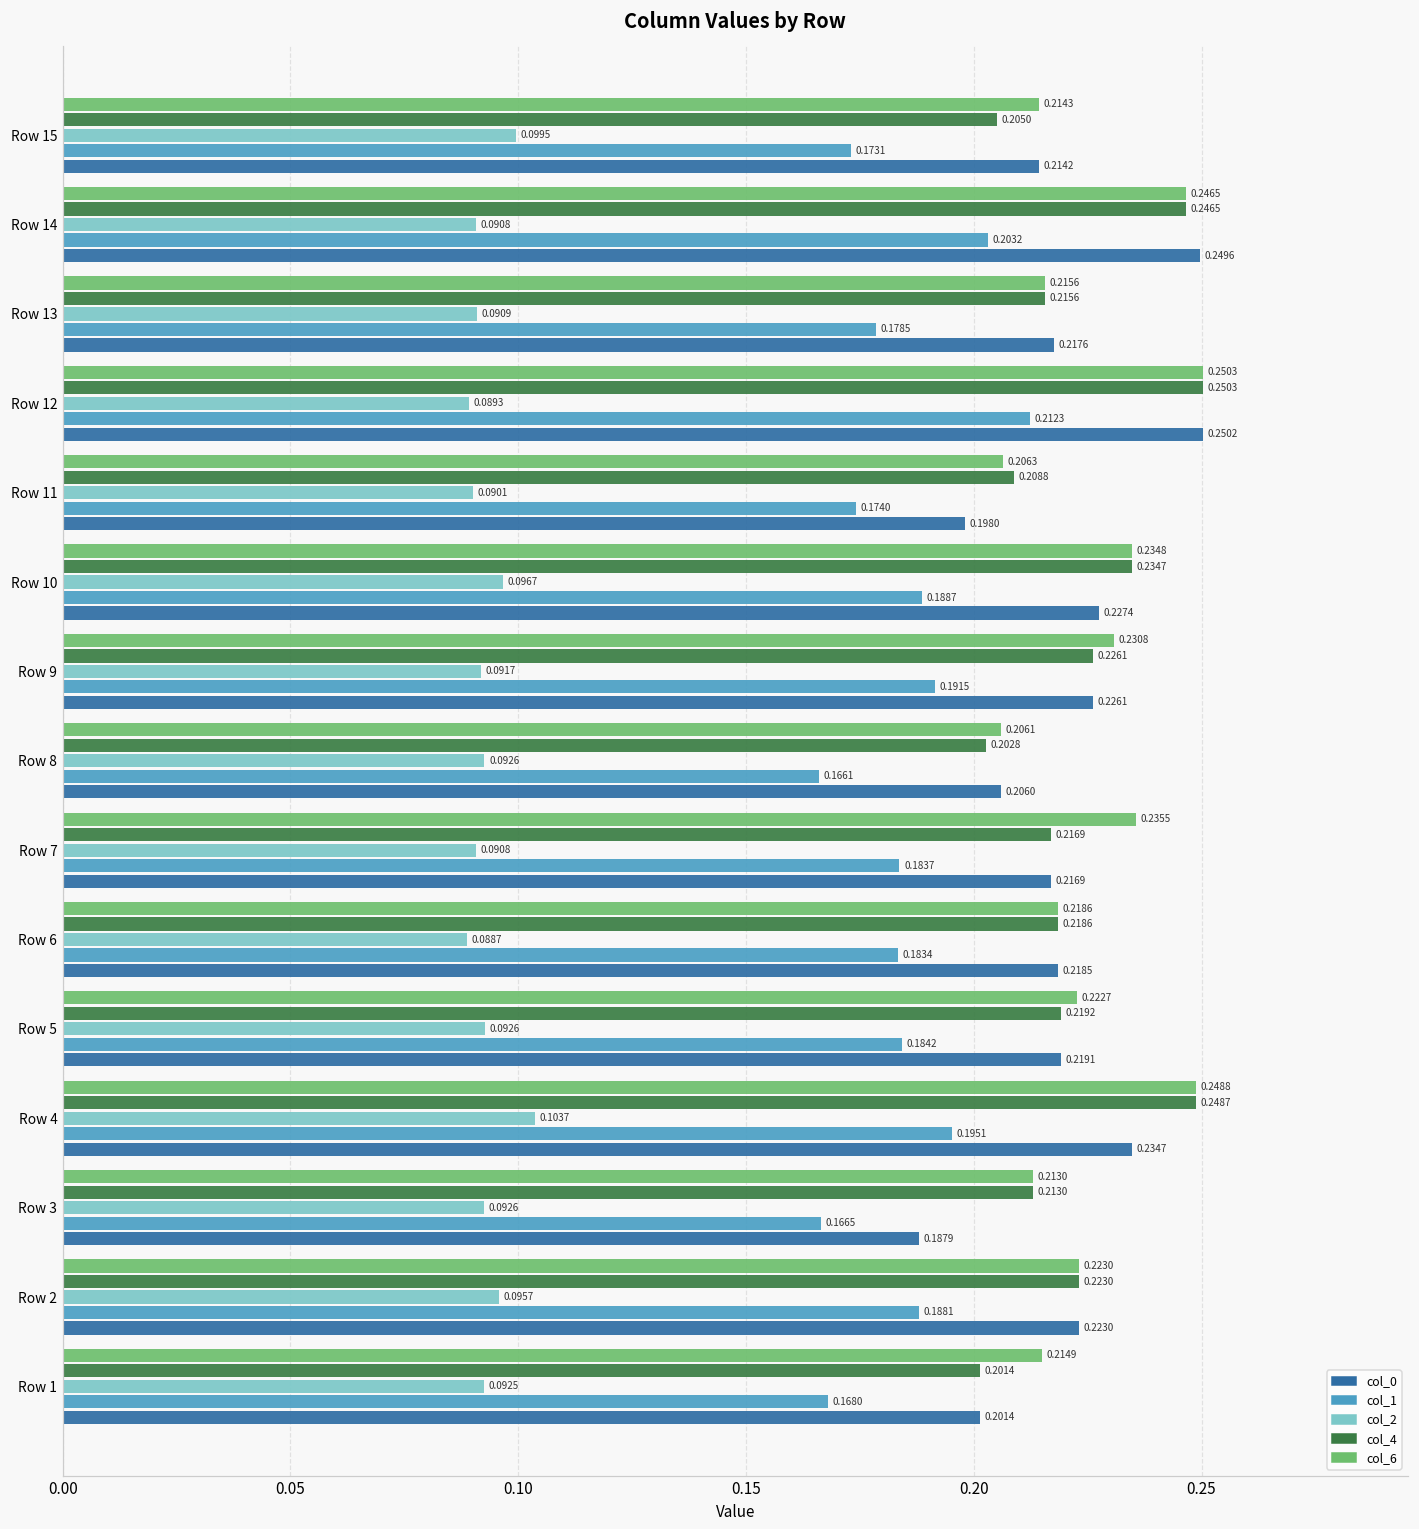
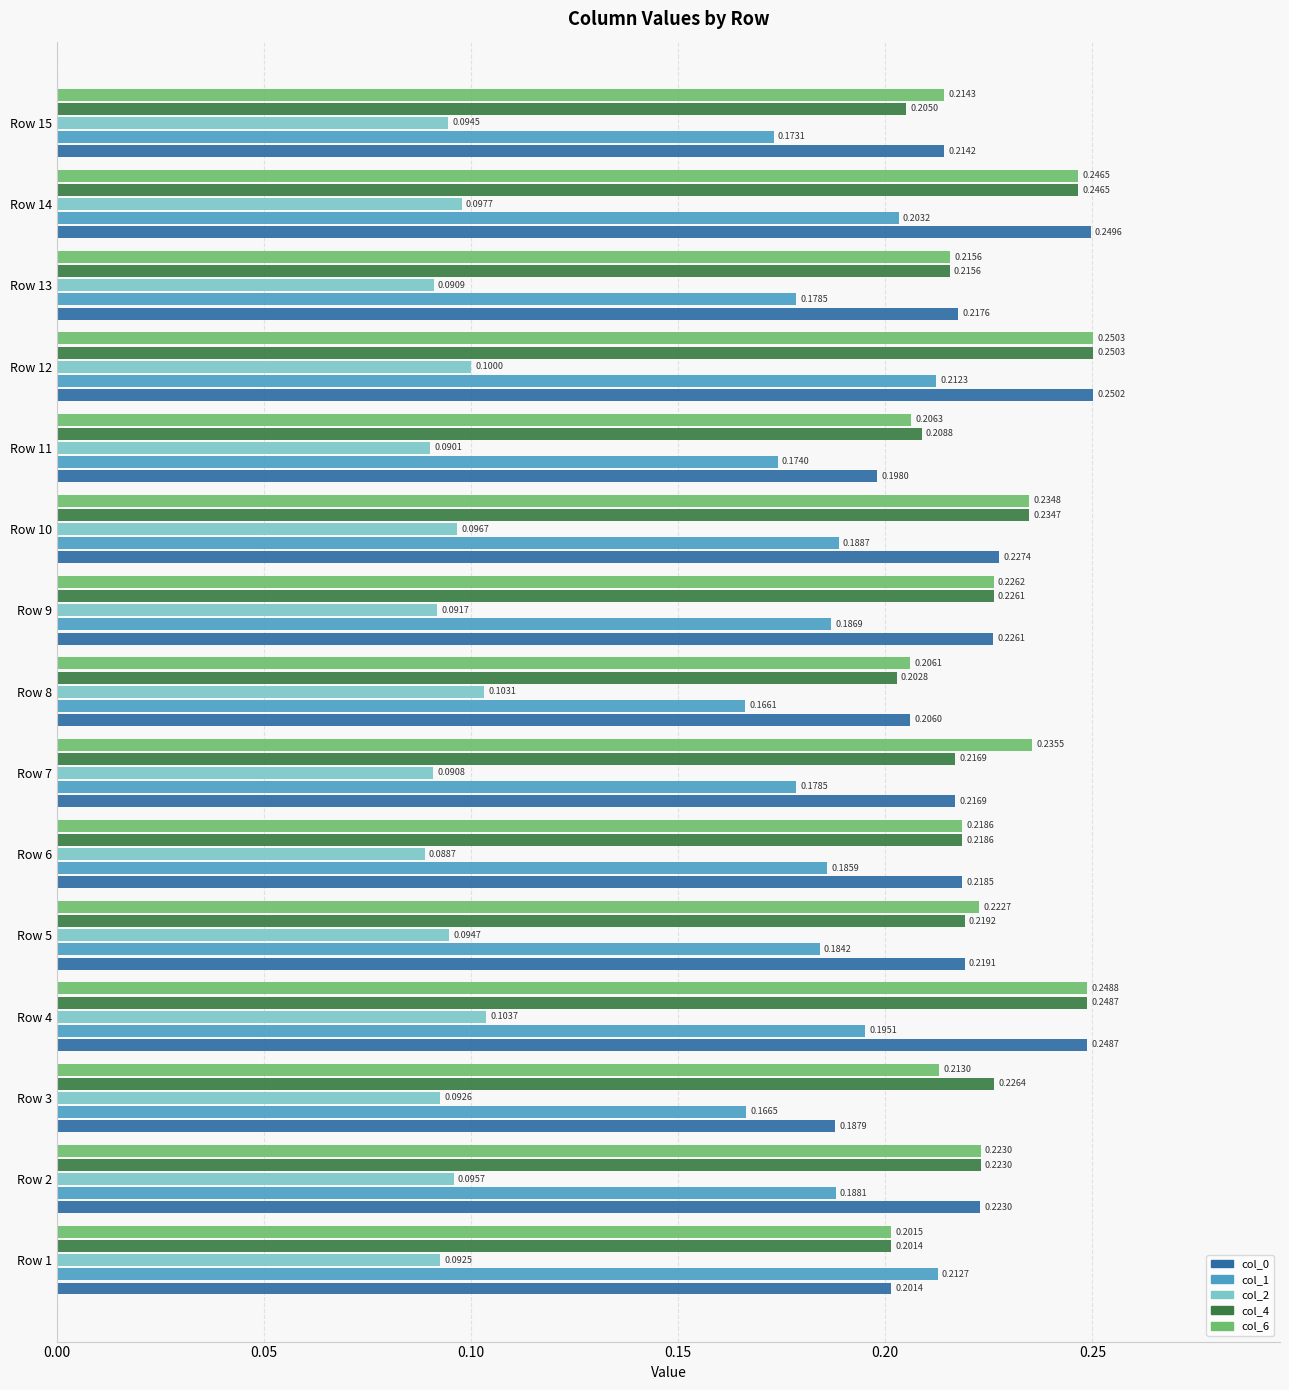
  {
    "col_0": {
      "Row 15": 0.2142,
      "Row 14": 0.2496,
      "Row 13": 0.2176,
      "Row 12": 0.2502,
      "Row 11": 0.1980,
      "Row 10": 0.2274,
      "Row 9": 0.2261,
      "Row 8": 0.2060,
      "Row 7": 0.2169,
      "Row 6": 0.2185,
      "Row 5": 0.2191,
-     "Row 4": 0.2347,
+     "Row 4": 0.2487,
      "Row 3": 0.1879,
      "Row 2": 0.2230,
      "Row 1": 0.2014
    },
    "col_1": {
      "Row 15": 0.1731,
      "Row 14": 0.2032,
      "Row 13": 0.1785,
      "Row 12": 0.2123,
      "Row 11": 0.1740,
      "Row 10": 0.1887,
-     "Row 9": 0.1915,
+     "Row 9": 0.1869,
      "Row 8": 0.1661,
-     "Row 7": 0.1837,
-     "Row 6": 0.1834,
+     "Row 7": 0.1785,
+     "Row 6": 0.1859,
      "Row 5": 0.1842,
      "Row 4": 0.1951,
      "Row 3": 0.1665,
      "Row 2": 0.1881,
-     "Row 1": 0.1680
+     "Row 1": 0.2127
    },
    "col_2": {
-     "Row 15": 0.0995,
-     "Row 14": 0.0908,
+     "Row 15": 0.0945,
+     "Row 14": 0.0977,
      "Row 13": 0.0909,
-     "Row 12": 0.0893,
+     "Row 12": 0.1000,
      "Row 11": 0.0901,
      "Row 10": 0.0967,
      "Row 9": 0.0917,
-     "Row 8": 0.0926,
+     "Row 8": 0.1031,
      "Row 7": 0.0908,
      "Row 6": 0.0887,
-     "Row 5": 0.0926,
+     "Row 5": 0.0947,
      "Row 4": 0.1037,
      "Row 3": 0.0926,
      "Row 2": 0.0957,
      "Row 1": 0.0925
    },
    "col_4": {
      "Row 15": 0.2050,
      "Row 14": 0.2465,
      "Row 13": 0.2156,
      "Row 12": 0.2503,
      "Row 11": 0.2088,
      "Row 10": 0.2347,
      "Row 9": 0.2261,
      "Row 8": 0.2028,
      "Row 7": 0.2169,
      "Row 6": 0.2186,
      "Row 5": 0.2192,
      "Row 4": 0.2487,
-     "Row 3": 0.2130,
+     "Row 3": 0.2264,
      "Row 2": 0.2230,
      "Row 1": 0.2014
    },
    "col_6": {
      "Row 15": 0.2143,
      "Row 14": 0.2465,
      "Row 13": 0.2156,
      "Row 12": 0.2503,
      "Row 11": 0.2063,
      "Row 10": 0.2348,
-     "Row 9": 0.2308,
+     "Row 9": 0.2262,
      "Row 8": 0.2061,
      "Row 7": 0.2355,
      "Row 6": 0.2186,
      "Row 5": 0.2227,
      "Row 4": 0.2488,
      "Row 3": 0.2130,
      "Row 2": 0.2230,
-     "Row 1": 0.2149
+     "Row 1": 0.2015
    }
  }
